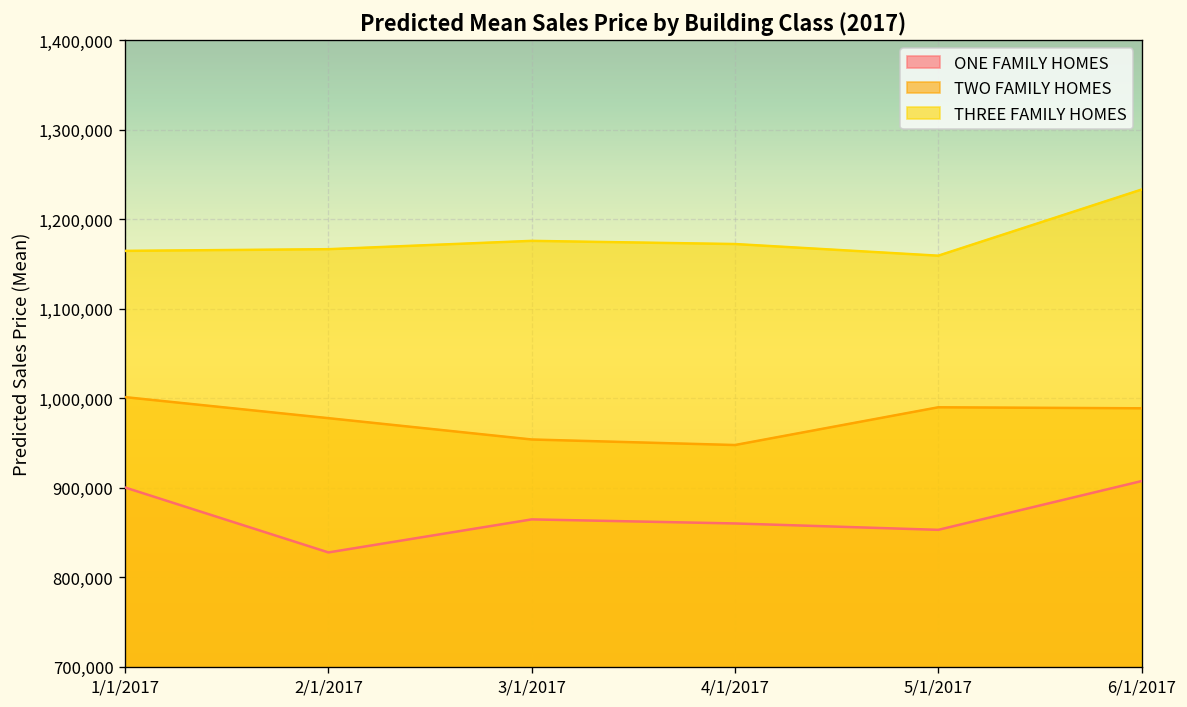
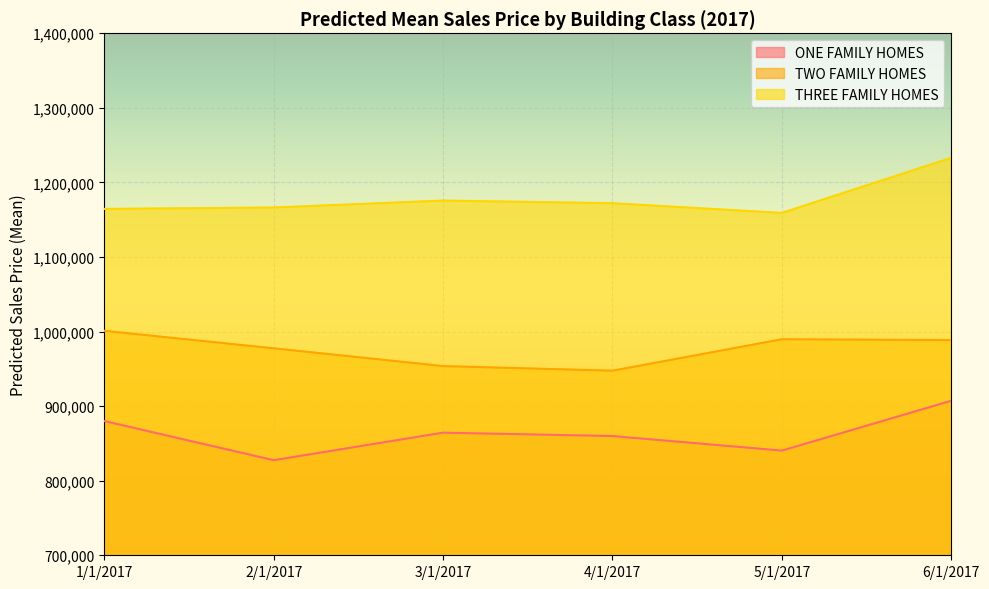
  {
    "ONE FAMILY HOMES": {
-     "1/1/2017": "900,000",
+     "1/1/2017": "880,000",
      "2/1/2017": "830,000",
      "3/1/2017": "860,000",
      "4/1/2017": "860,000",
-     "5/1/2017": "850,000",
+     "5/1/2017": "840,000",
      "6/1/2017": "910,000"
    }
  }
